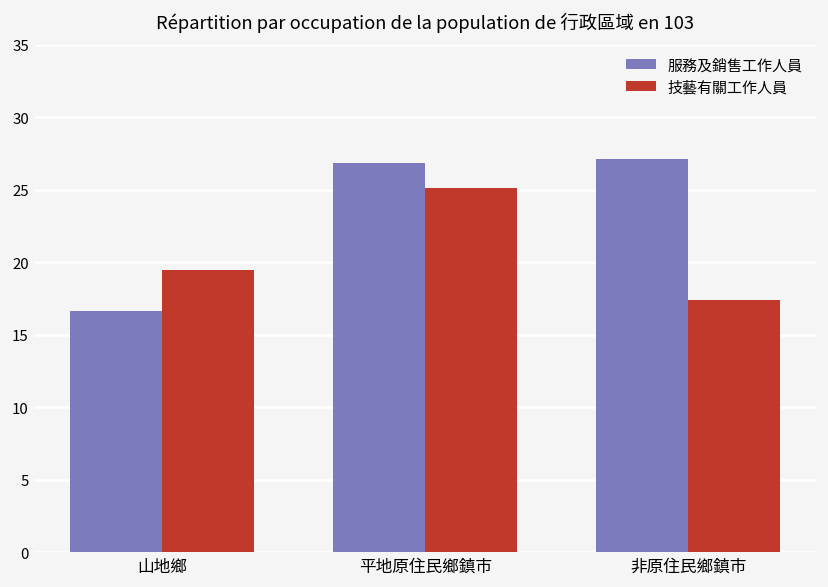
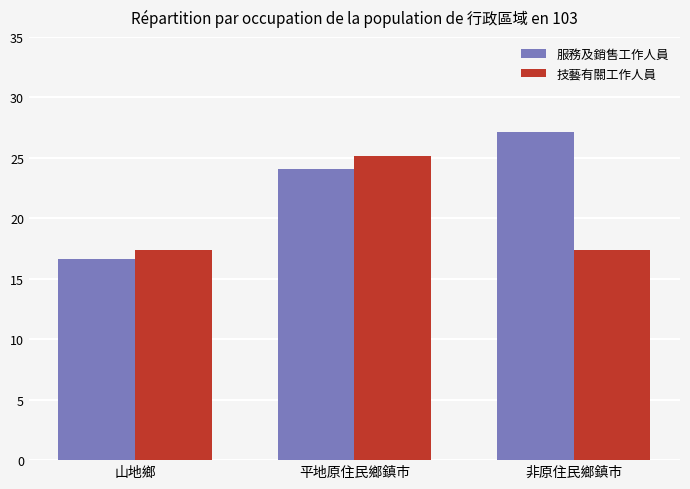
  {
    "服務及銷售工作人員": {
      "山地鄉": 16.6,
-     "平地原住民鄉鎮市": 26.8,
+     "平地原住民鄉鎮市": 24.0,
      "非原住民鄉鎮市": 27.1
    },
    "技藝有關工作人員": {
-     "山地鄉": 19.5,
+     "山地鄉": 17.4,
      "平地原住民鄉鎮市": 25.1,
      "非原住民鄉鎮市": 17.4
    }
  }
